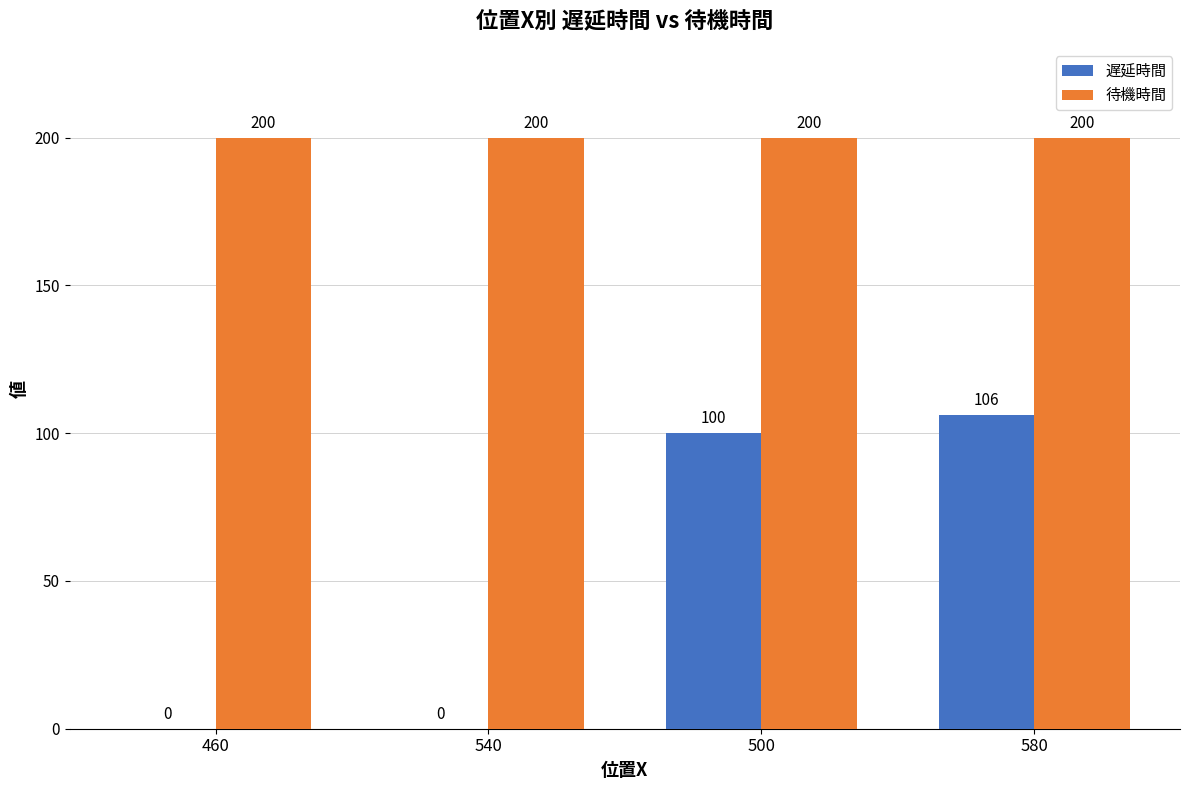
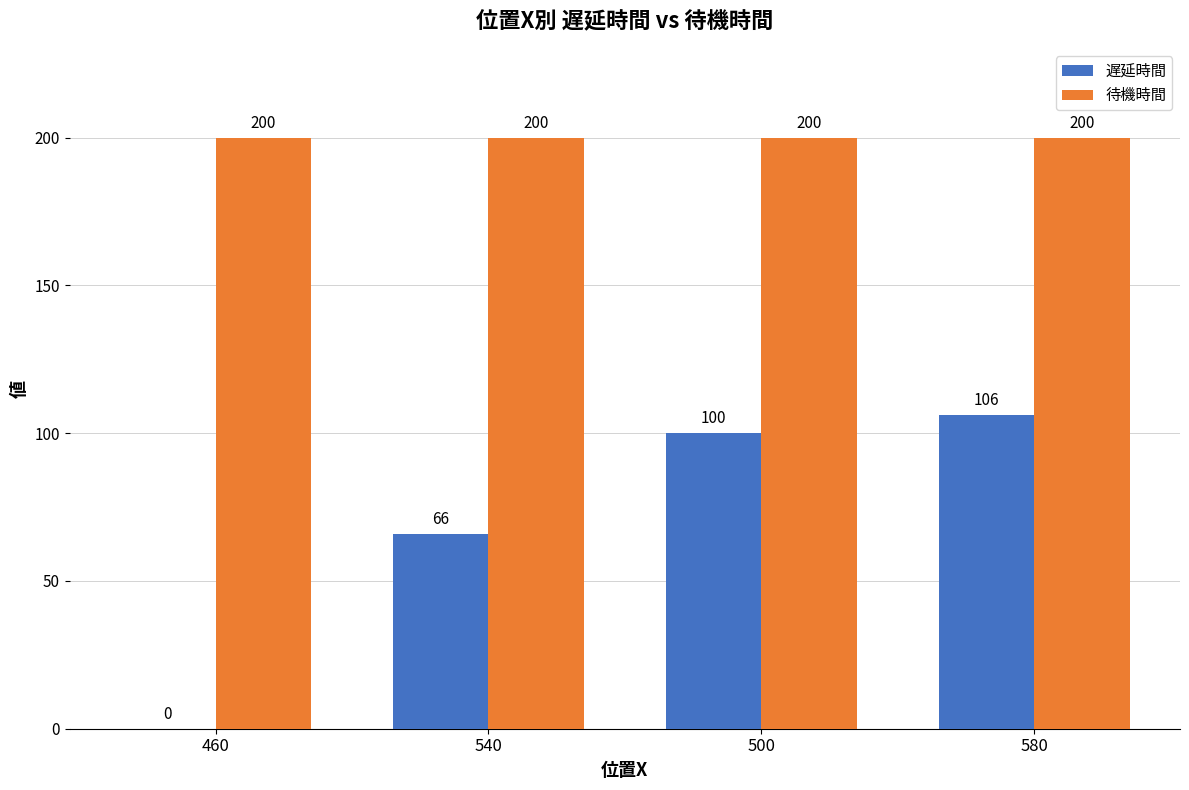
  {
    "遅延時間": {
      "460": 0,
-     "540": 0,
+     "540": 66,
      "500": 100,
      "580": 106
    },
    "待機時間": {
      "460": 200,
      "540": 200,
      "500": 200,
      "580": 200
    }
  }
